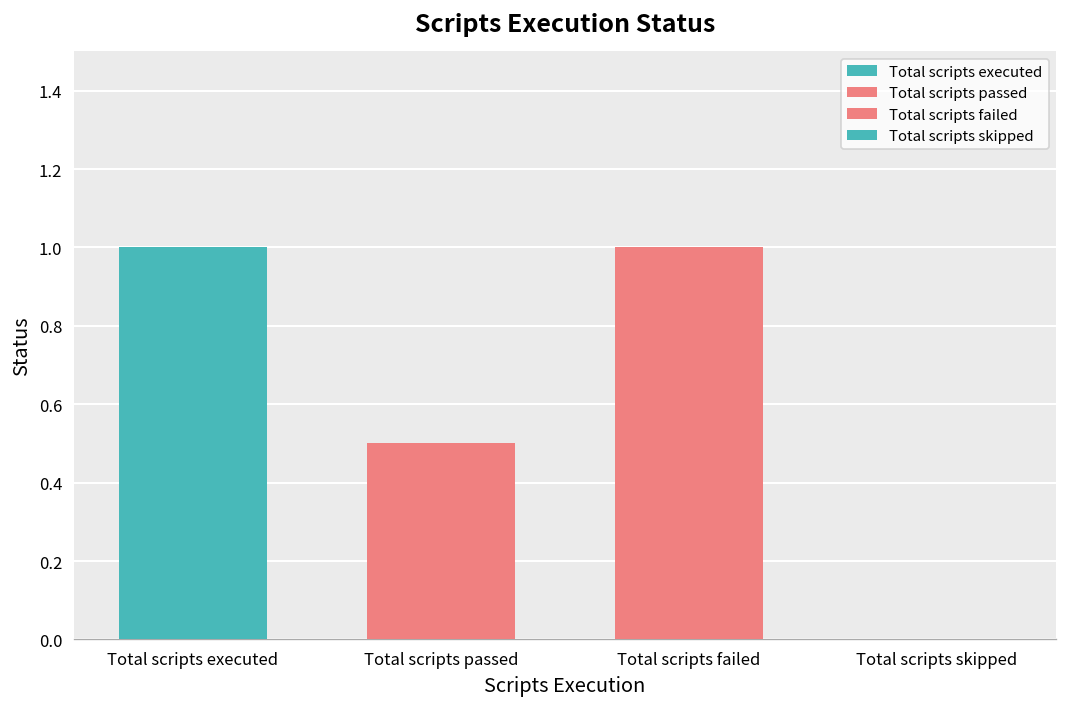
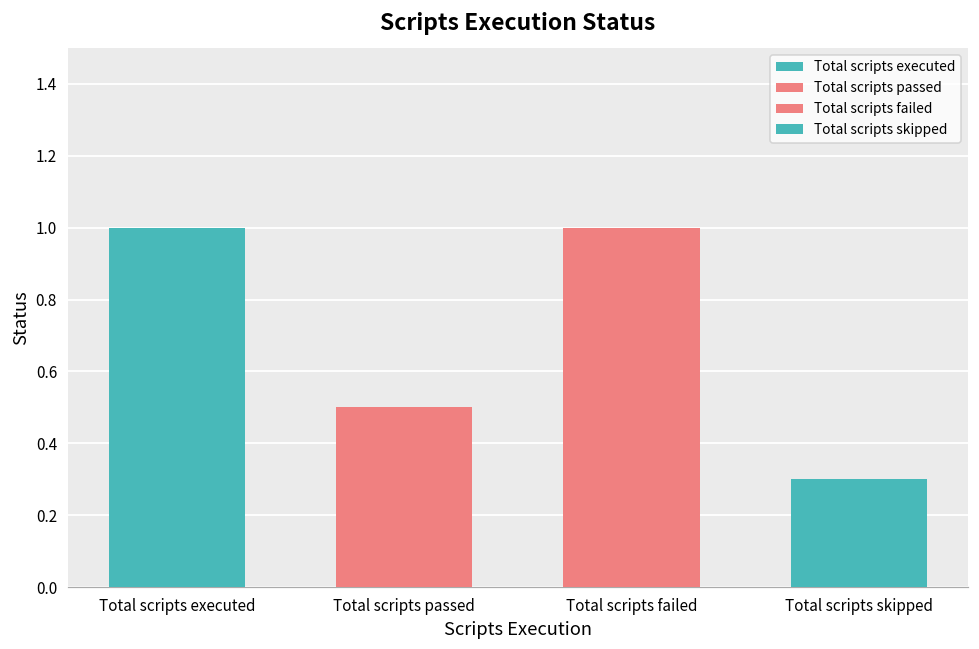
  {
    "Total scripts executed": 1.0,
    "Total scripts passed": 0.5,
    "Total scripts failed": 1.0,
-   "Total scripts skipped": 0.0
+   "Total scripts skipped": 0.3
  }
